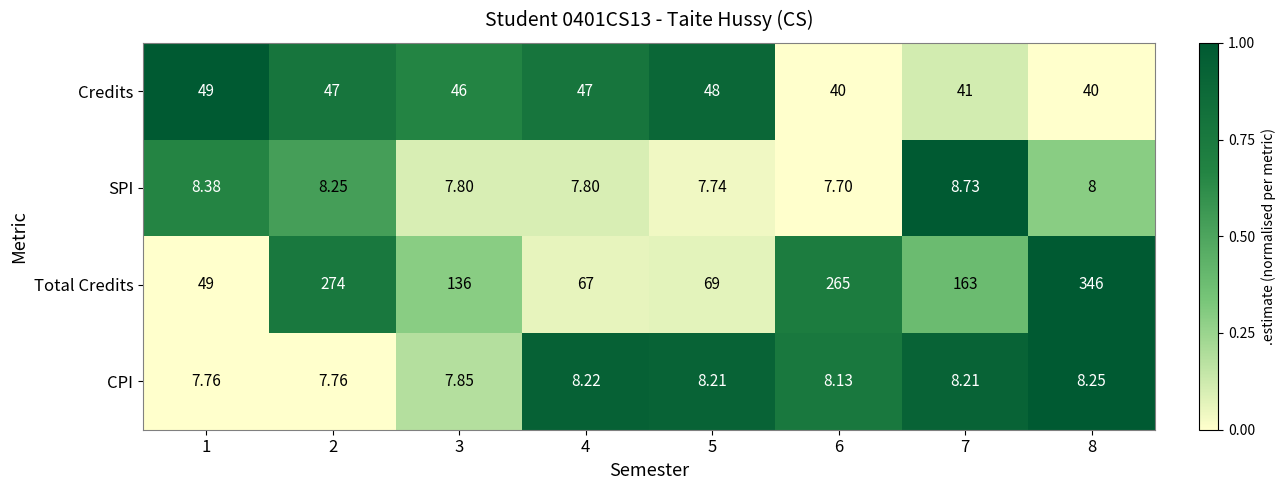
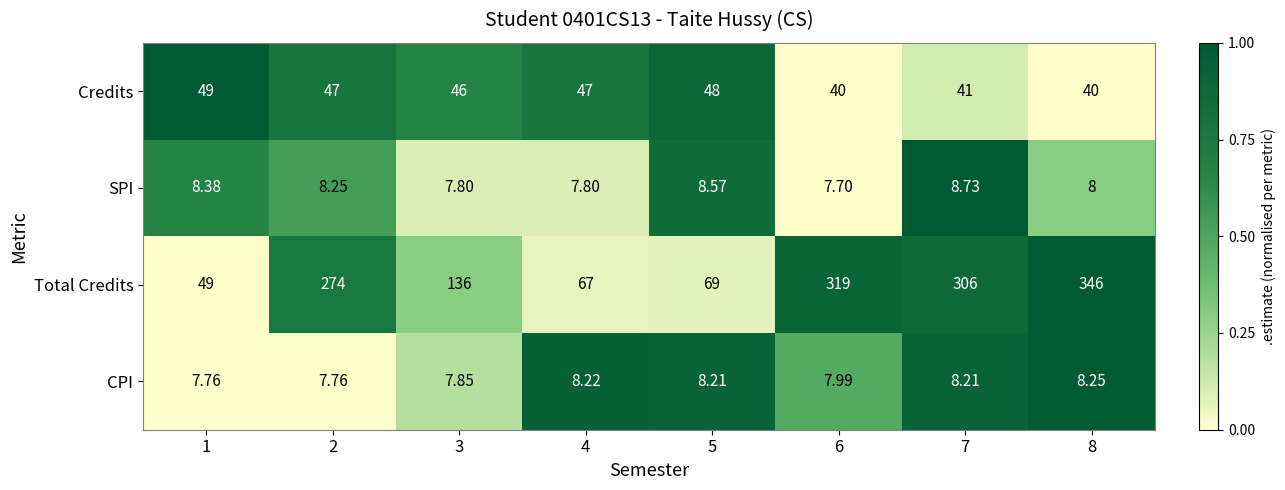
  {
    "Credits": {
      "1": 49,
      "2": 47,
      "3": 46,
      "4": 47,
      "5": 48,
      "6": 40,
      "7": 41,
      "8": 40
    },
    "SPI": {
      "1": 8.38,
      "2": 8.25,
      "3": 7.80,
      "4": 7.80,
-     "5": 7.74,
+     "5": 8.57,
      "6": 7.70,
      "7": 8.73,
      "8": 8
    },
    "Total Credits": {
      "1": 49,
      "2": 274,
      "3": 136,
      "4": 67,
      "5": 69,
-     "6": 265,
-     "7": 163,
+     "6": 319,
+     "7": 306,
      "8": 346
    },
    "CPI": {
      "1": 7.76,
      "2": 7.76,
      "3": 7.85,
      "4": 8.22,
      "5": 8.21,
-     "6": 8.13,
+     "6": 7.99,
      "7": 8.21,
      "8": 8.25
    }
  }
